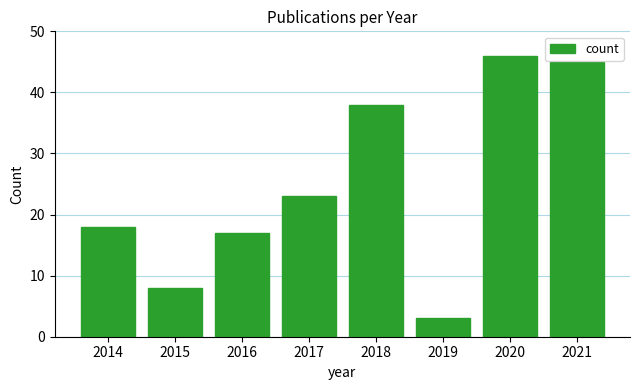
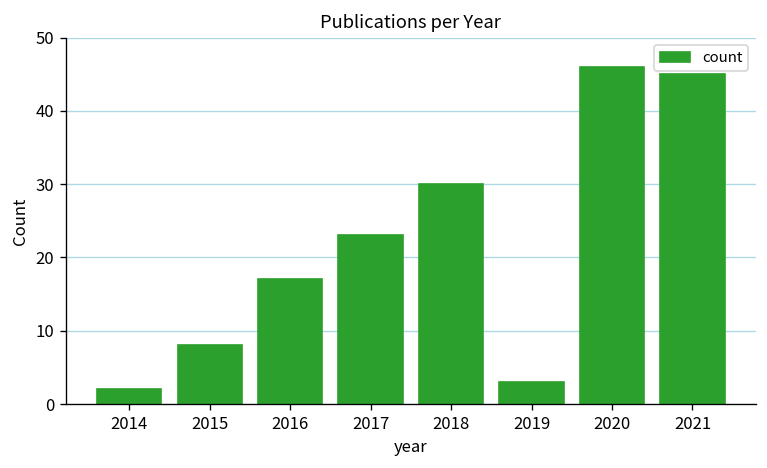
  {
-   "2014": 18,
+   "2014": 2,
    "2015": 8,
    "2016": 17,
    "2017": 23,
-   "2018": 38,
+   "2018": 30,
    "2019": 3,
    "2020": 46,
    "2021": 45
  }
